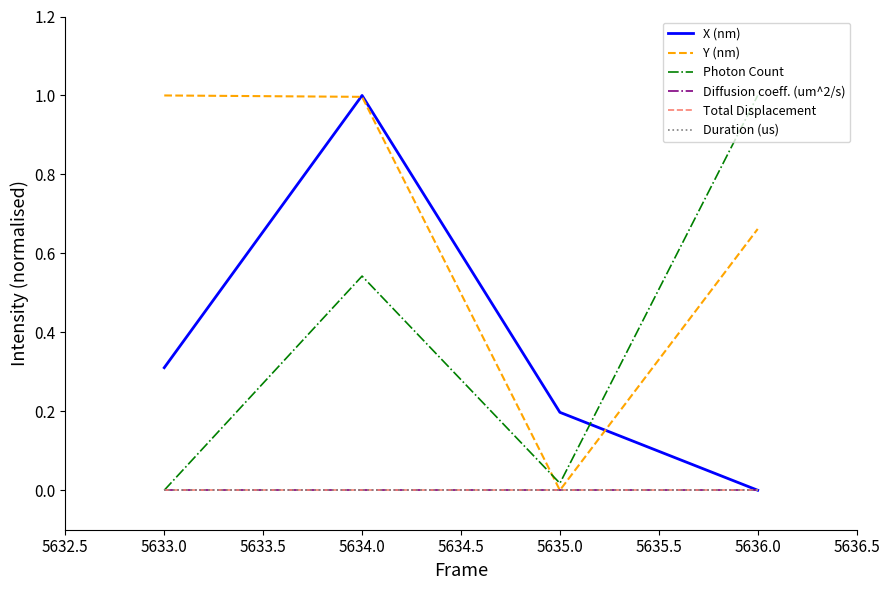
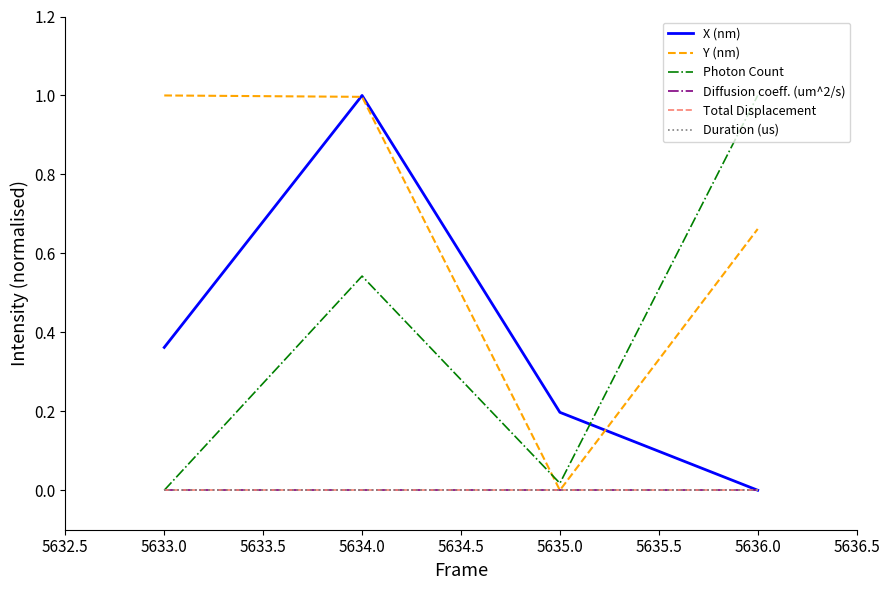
  {
    "X (nm)": {
-     "5633.0": 0.31,
+     "5633.0": 0.36,
      "5635.0": 0.20
    },
    "Y (nm)": {
      "5633.0": 1.00,
      "5636.0": 0.66
    },
    "Photon Count": {
      "5634.0": 0.54,
      "5635.0": 0.02
    },
    "Duration (us)": {
      "5634.0": 0.00
    }
  }
